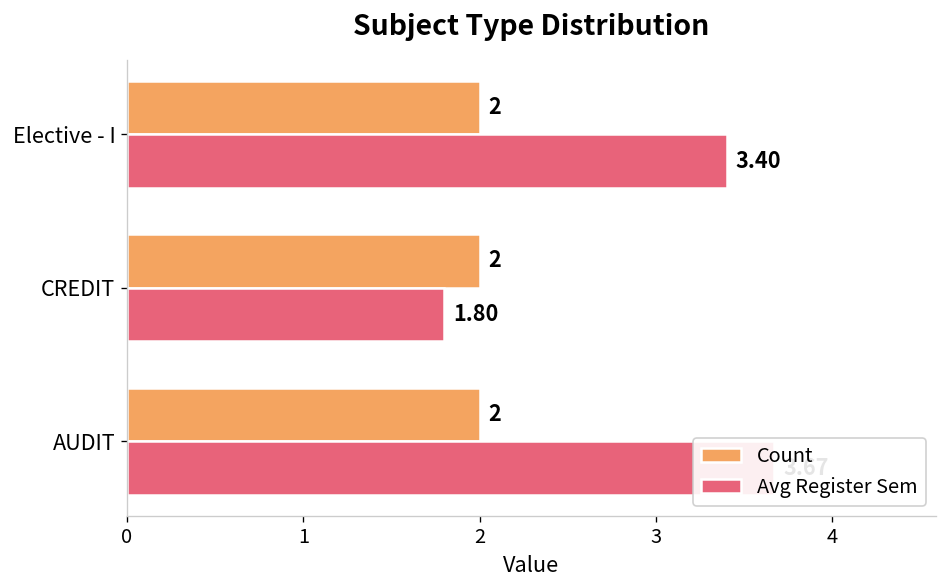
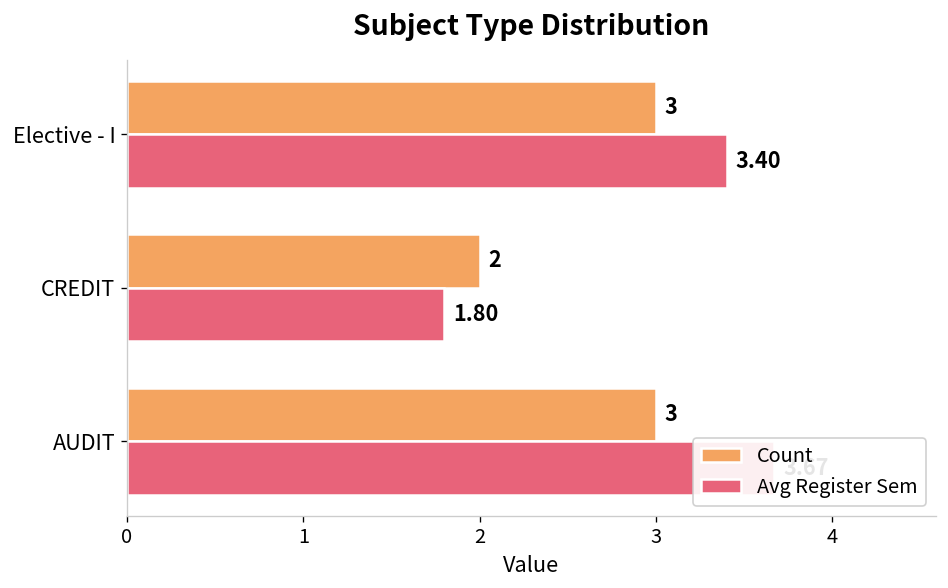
  {
    "Count": {
-     "Elective - I": 2,
+     "Elective - I": 3,
      "CREDIT": 2,
-     "AUDIT": 2
+     "AUDIT": 3
    },
    "Avg Register Sem": {
      "Elective - I": 3.40,
      "CREDIT": 1.80
    }
  }
